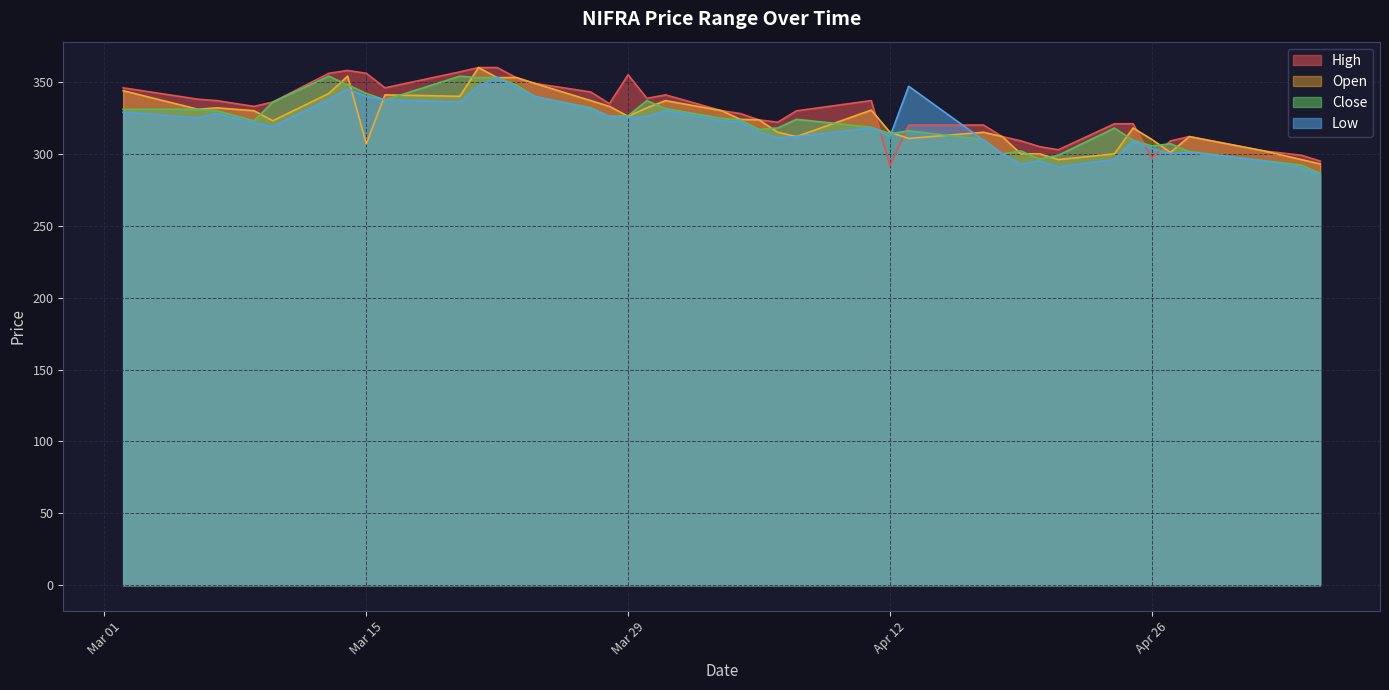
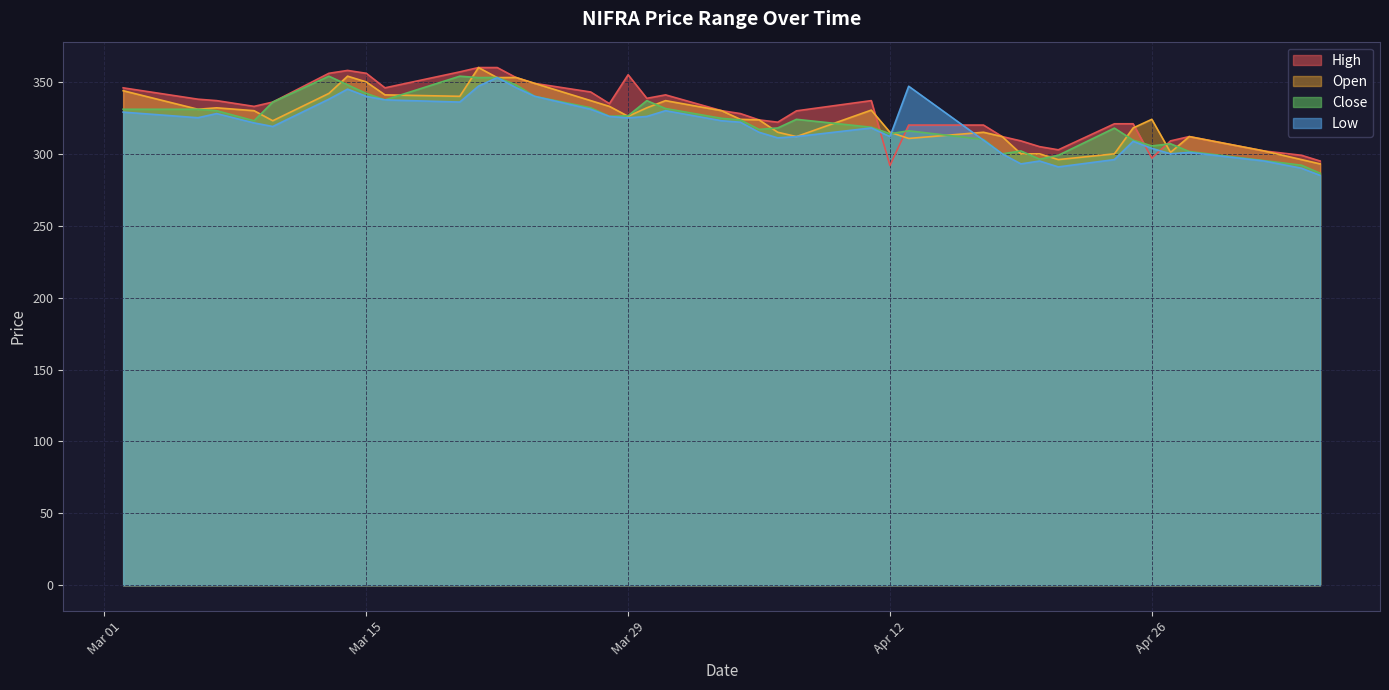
  {
    "High": {
      "Mar 15": 356,
      "Mar 29": 355,
      "Apr 12": 292,
      "Apr 26": 297
    },
    "Open": {
-     "Mar 15": 307,
-     "Apr 26": 310
+     "Mar 15": 350,
+     "Apr 26": 324
    },
    "Close": {
      "Mar 15": 342
    },
    "Low": {
      "Mar 15": 340,
      "Apr 12": 312
    }
  }
